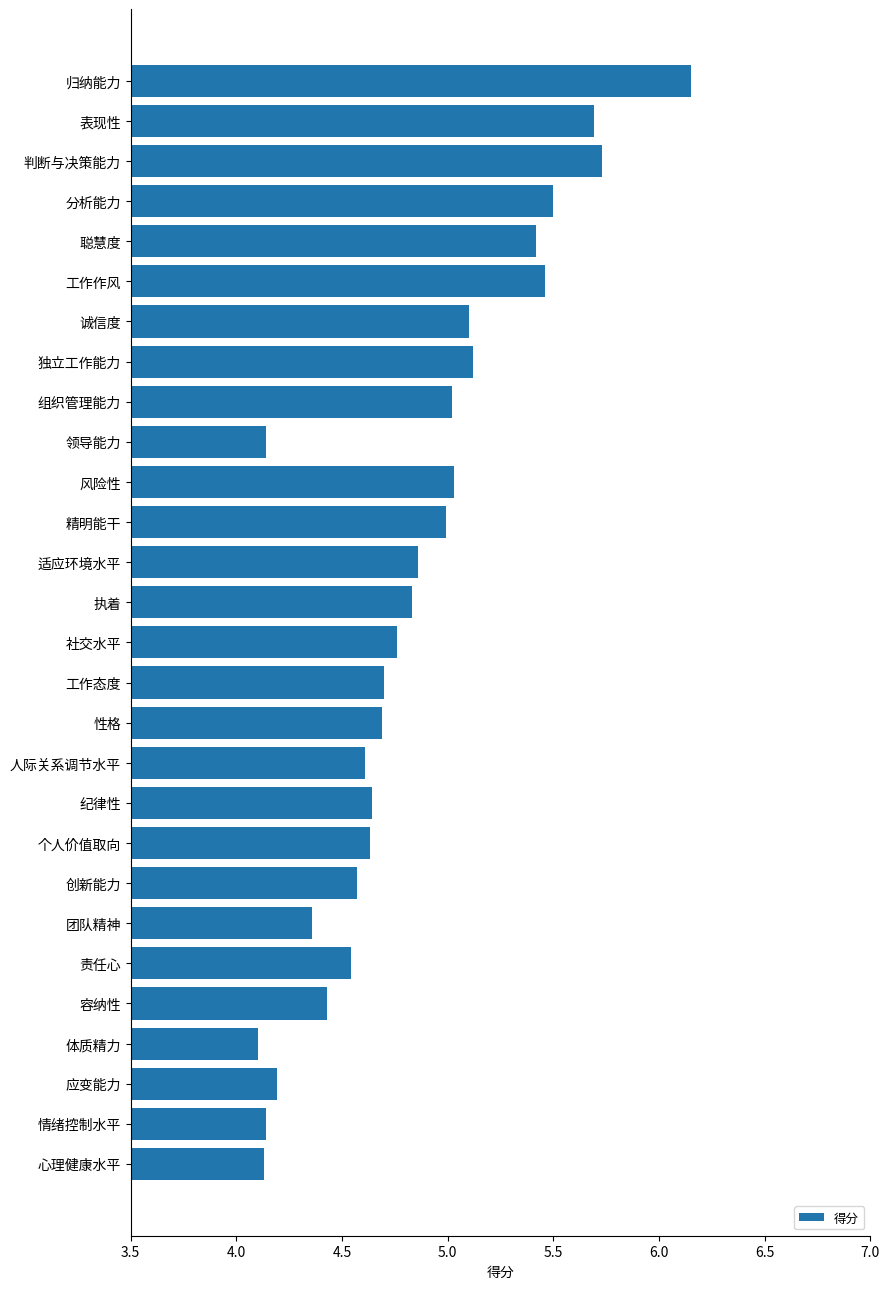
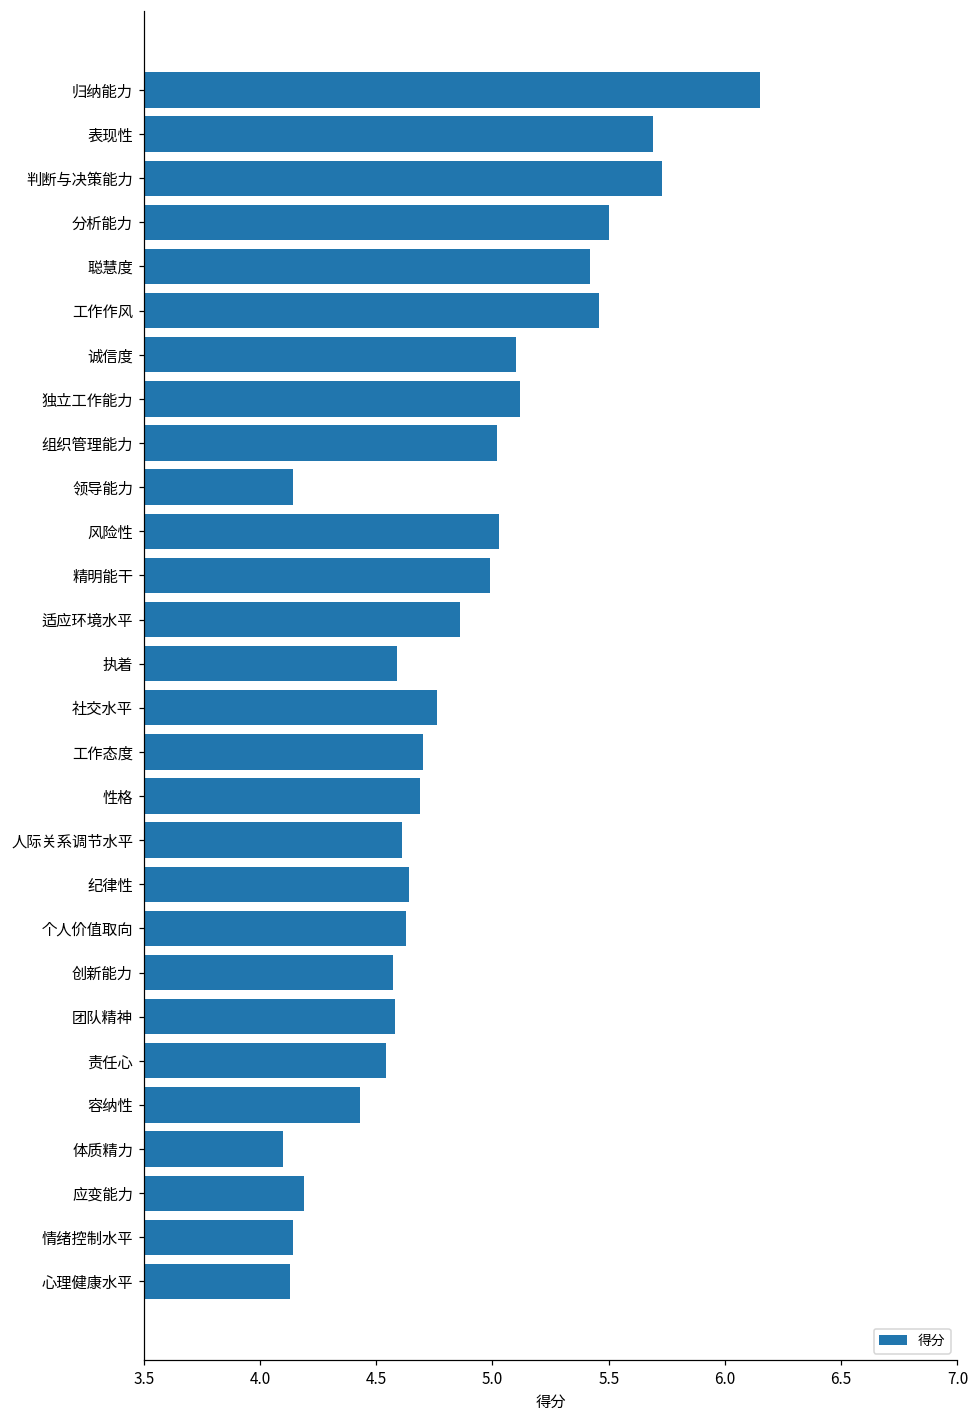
  {
    "归纳能力": 6.15,
    "表现性": 5.69,
    "判断与决策能力": 5.73,
    "分析能力": 5.50,
    "聪慧度": 5.42,
    "工作作风": 5.46,
    "诚信度": 5.10,
    "独立工作能力": 5.12,
    "组织管理能力": 5.02,
    "领导能力": 4.14,
    "风险性": 5.03,
    "精明能干": 4.99,
    "适应环境水平": 4.86,
-   "执着": 4.83,
+   "执着": 4.59,
    "社交水平": 4.76,
    "工作态度": 4.70,
    "性格": 4.69,
    "人际关系调节水平": 4.61,
    "纪律性": 4.64,
    "个人价值取向": 4.63,
    "创新能力": 4.57,
-   "团队精神": 4.36,
+   "团队精神": 4.58,
    "责任心": 4.54,
    "容纳性": 4.43,
    "体质精力": 4.10,
    "应变能力": 4.19,
    "情绪控制水平": 4.14,
    "心理健康水平": 4.13
  }
